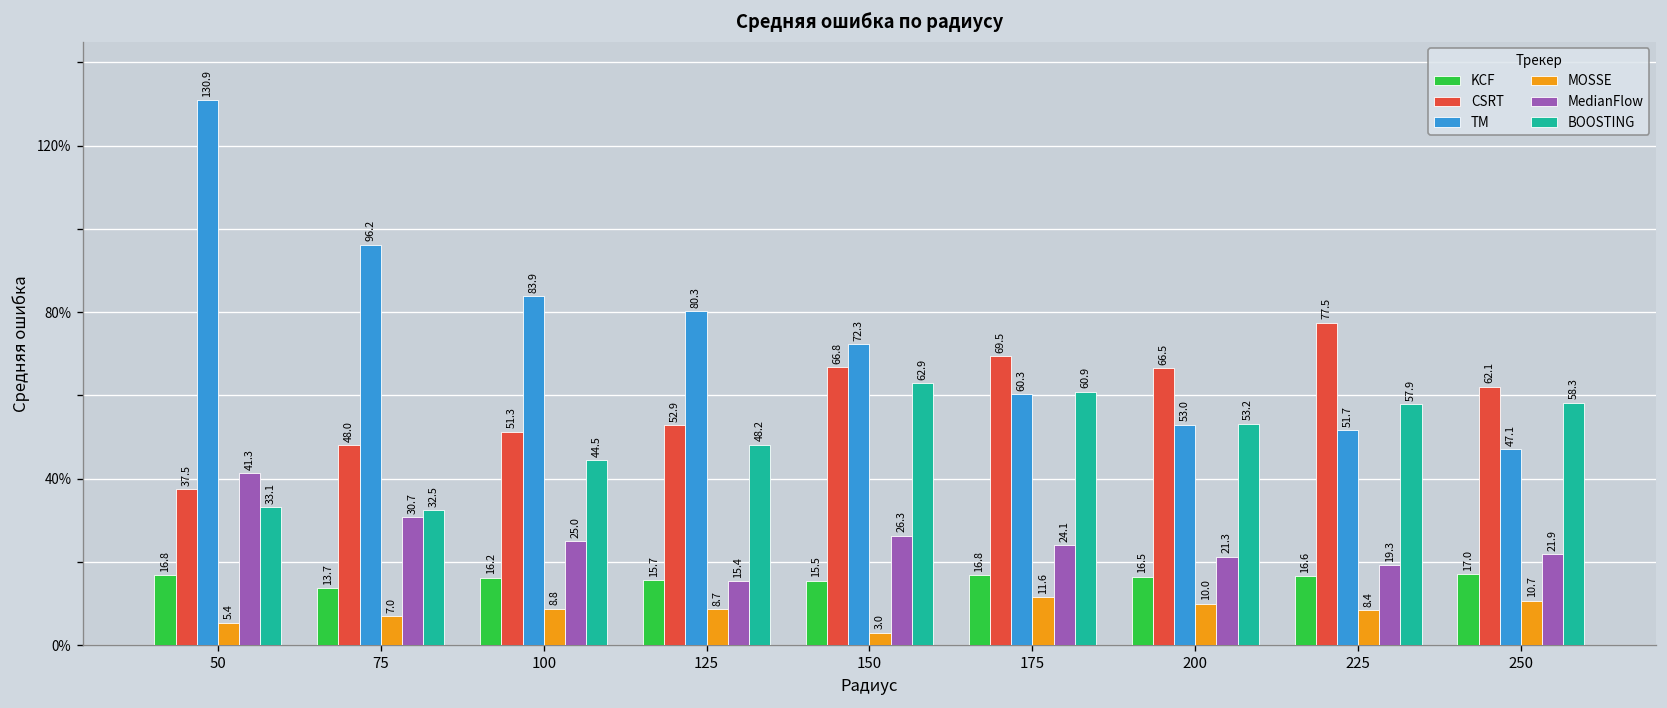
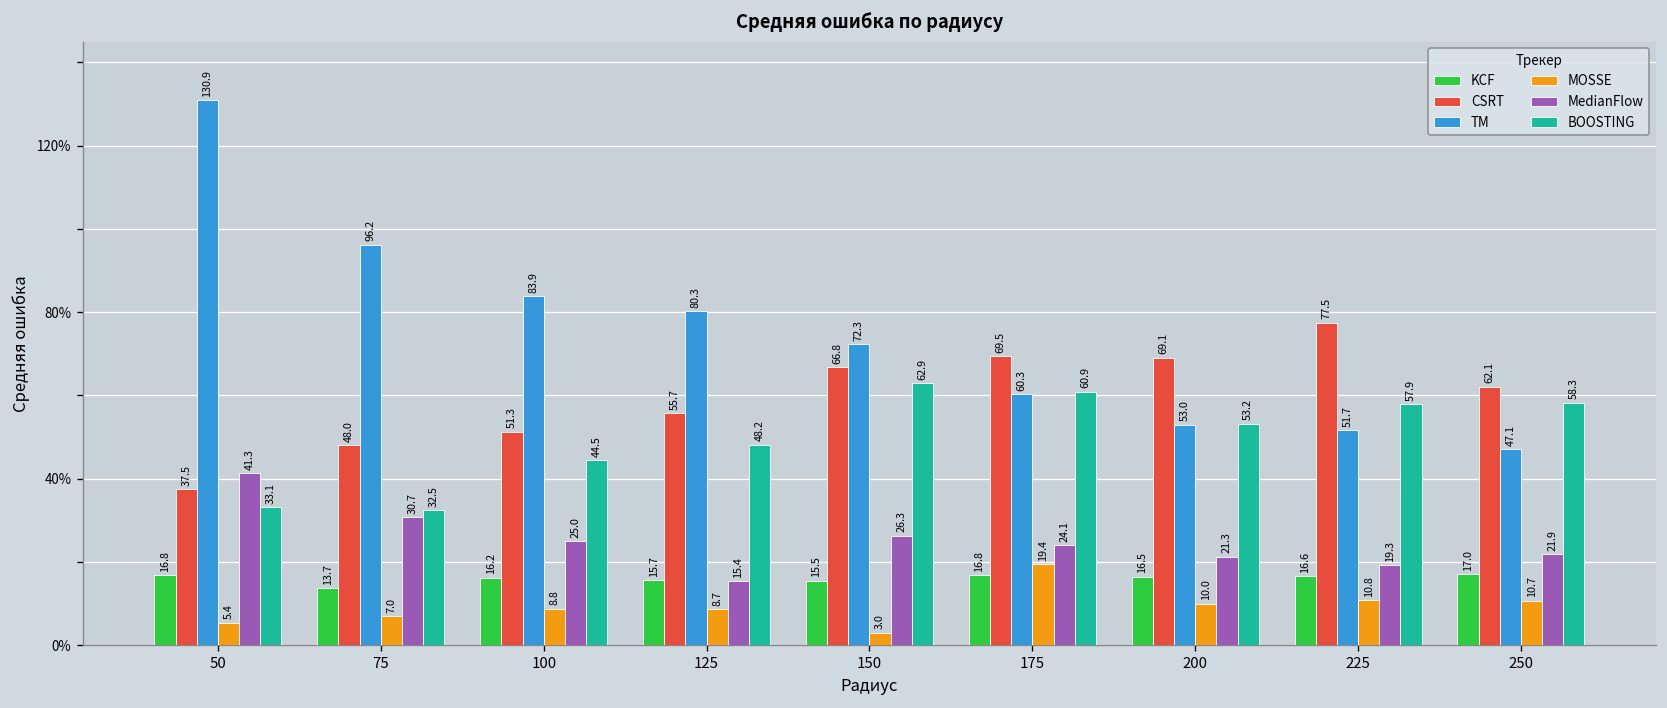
  {
    "KCF": {
      "50": 16.8,
      "75": 13.7,
      "100": 16.2,
      "125": 15.7,
      "150": 15.5,
      "175": 16.8,
      "200": 16.5,
      "225": 16.6,
      "250": 17.0
    },
    "CSRT": {
      "50": 37.5,
      "75": 48.0,
      "100": 51.3,
-     "125": 52.9,
+     "125": 55.7,
      "150": 66.8,
      "175": 69.5,
-     "200": 66.5,
+     "200": 69.1,
      "225": 77.5,
      "250": 62.1
    },
    "TM": {
      "50": 130.9,
      "75": 96.2,
      "100": 83.9,
      "125": 80.3,
      "150": 72.3,
      "175": 60.3,
      "200": 53.0,
      "225": 51.7,
      "250": 47.1
    },
    "MOSSE": {
      "50": 5.4,
      "75": 7.0,
      "100": 8.8,
      "125": 8.7,
      "150": 3.0,
-     "175": 11.6,
+     "175": 19.4,
      "200": 10.0,
-     "225": 8.4,
+     "225": 10.8,
      "250": 10.7
    },
    "MedianFlow": {
      "50": 41.3,
      "75": 30.7,
      "100": 25.0,
      "125": 15.4,
      "150": 26.3,
      "175": 24.1,
      "200": 21.3,
      "225": 19.3,
      "250": 21.9
    },
    "BOOSTING": {
      "50": 33.1,
      "75": 32.5,
      "100": 44.5,
      "125": 48.2,
      "150": 62.9,
      "175": 60.9,
      "200": 53.2,
      "225": 57.9,
      "250": 58.3
    }
  }
